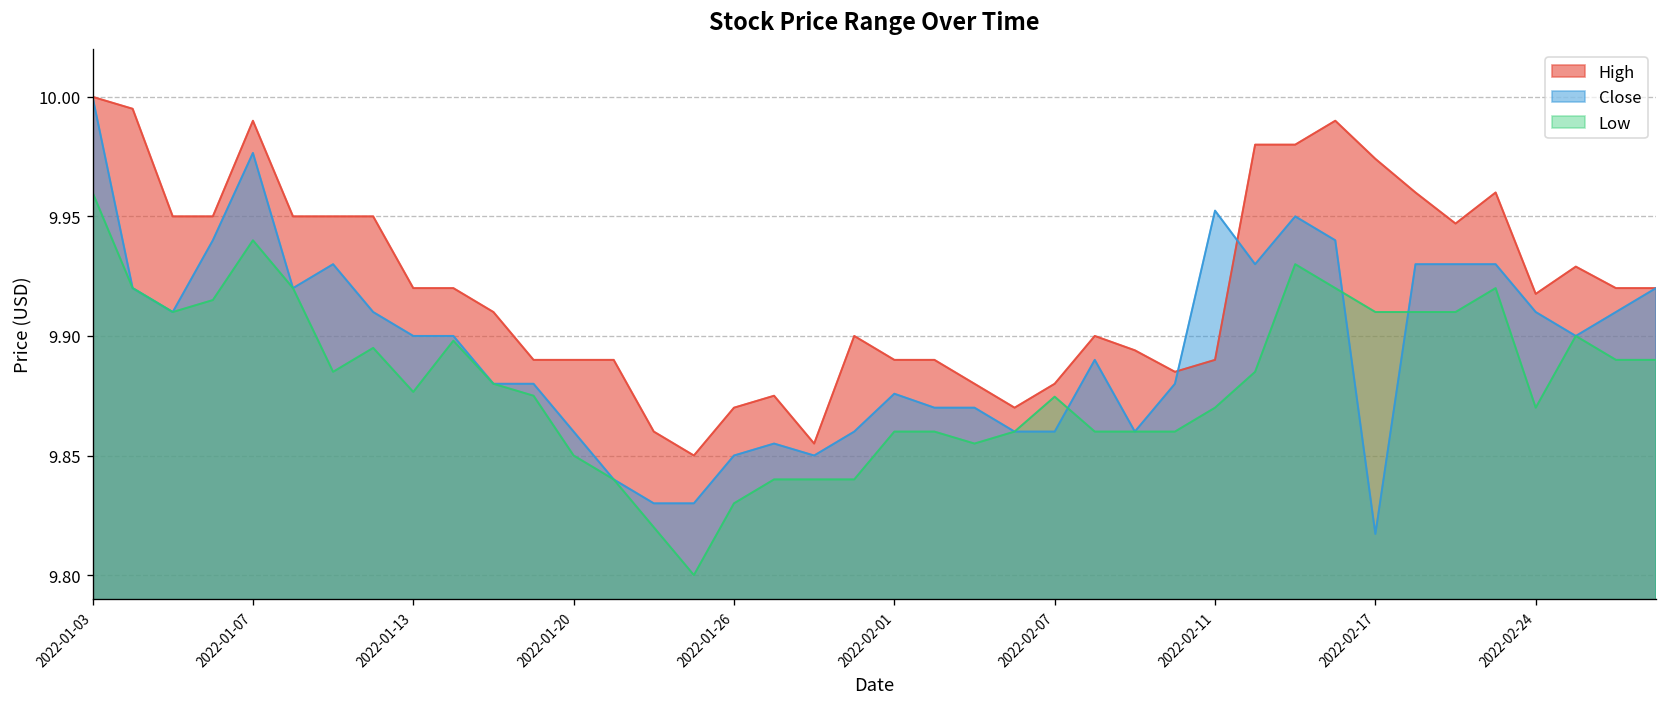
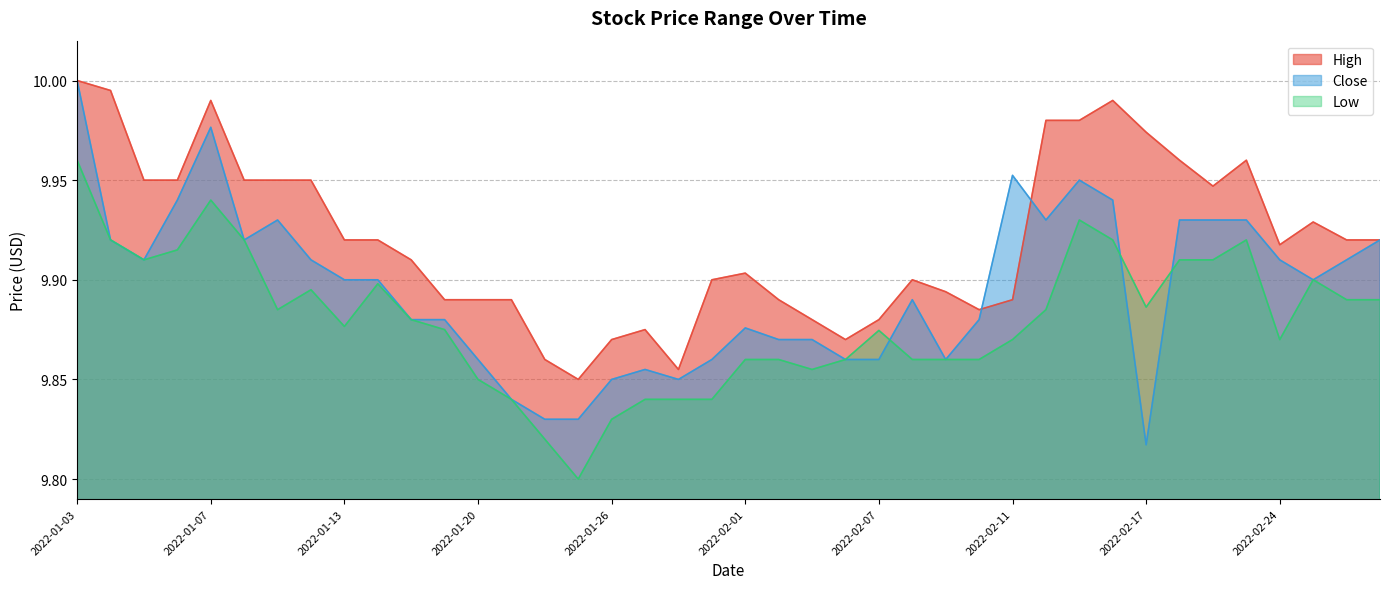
  {
    "High": {
      "2022-01-07": 9.990,
      "2022-01-13": 9.920,
      "2022-01-20": 9.890,
      "2022-01-26": 9.870,
-     "2022-02-01": 9.890,
+     "2022-02-01": 9.903,
      "2022-02-07": 9.880,
      "2022-02-11": 9.890,
      "2022-02-17": 9.974,
      "2022-02-24": 9.918
    },
    "Close": {
      "2022-01-07": 9.977,
      "2022-01-13": 9.900,
      "2022-01-20": 9.860,
      "2022-01-26": 9.850,
      "2022-02-01": 9.876,
      "2022-02-07": 9.860,
      "2022-02-11": 9.952,
      "2022-02-17": 9.817,
      "2022-02-24": 9.910
    },
    "Low": {
      "2022-01-03": 9.960,
      "2022-01-07": 9.940,
      "2022-01-13": 9.877,
      "2022-01-20": 9.850,
      "2022-01-26": 9.830,
      "2022-02-01": 9.860,
      "2022-02-07": 9.875,
      "2022-02-11": 9.870,
-     "2022-02-17": 9.910,
+     "2022-02-17": 9.886,
      "2022-02-24": 9.870
    }
  }
